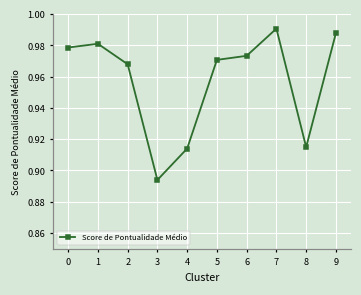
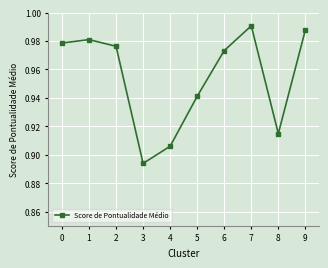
  {
    "0": 0.979,
    "1": 0.981,
-   "2": 0.968,
+   "2": 0.976,
    "3": 0.894,
-   "4": 0.914,
-   "5": 0.971,
+   "4": 0.906,
+   "5": 0.941,
    "6": 0.973,
    "7": 0.991,
    "8": 0.915,
    "9": 0.988
  }
